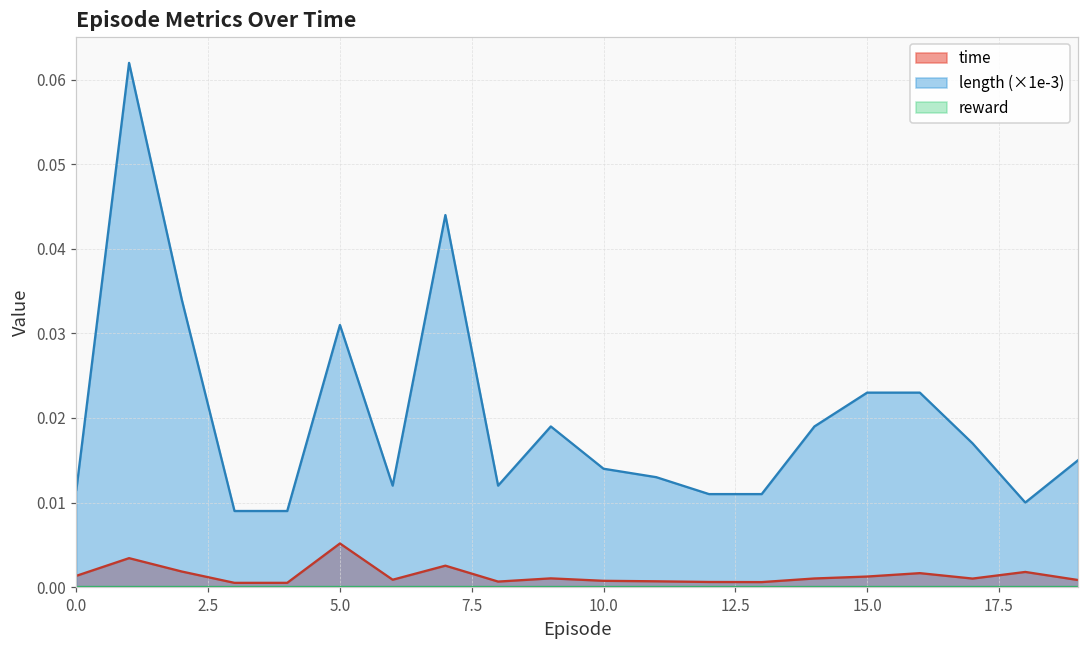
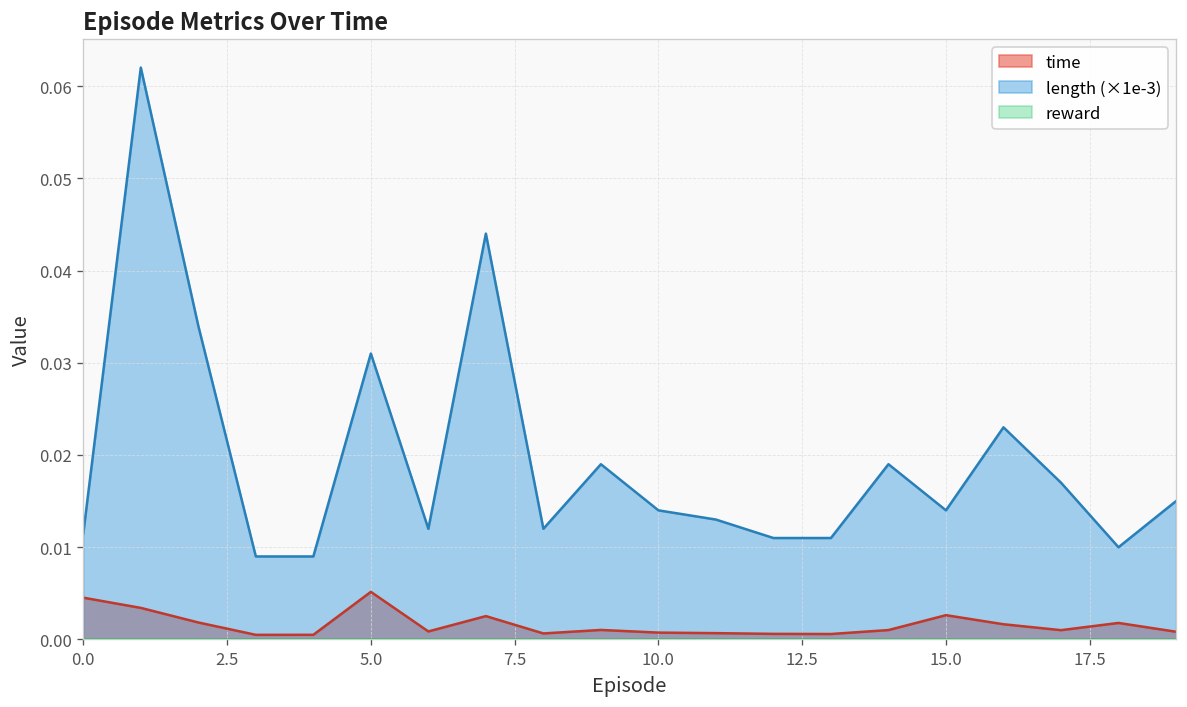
  {
    "time": {
-     "0.0": 0.001,
+     "0.0": 0.005,
      "5.0": 0.005,
      "10.0": 0.001,
-     "15.0": 0.001
+     "15.0": 0.003
    },
    "length (×1e-3)": {
      "0.0": 0.012,
      "5.0": 0.031,
      "10.0": 0.014,
-     "15.0": 0.023
+     "15.0": 0.014
    },
    "reward": {
      "0.0": 0.000,
      "5.0": 0.000,
      "10.0": 0.000,
      "15.0": 0.000
    }
  }
